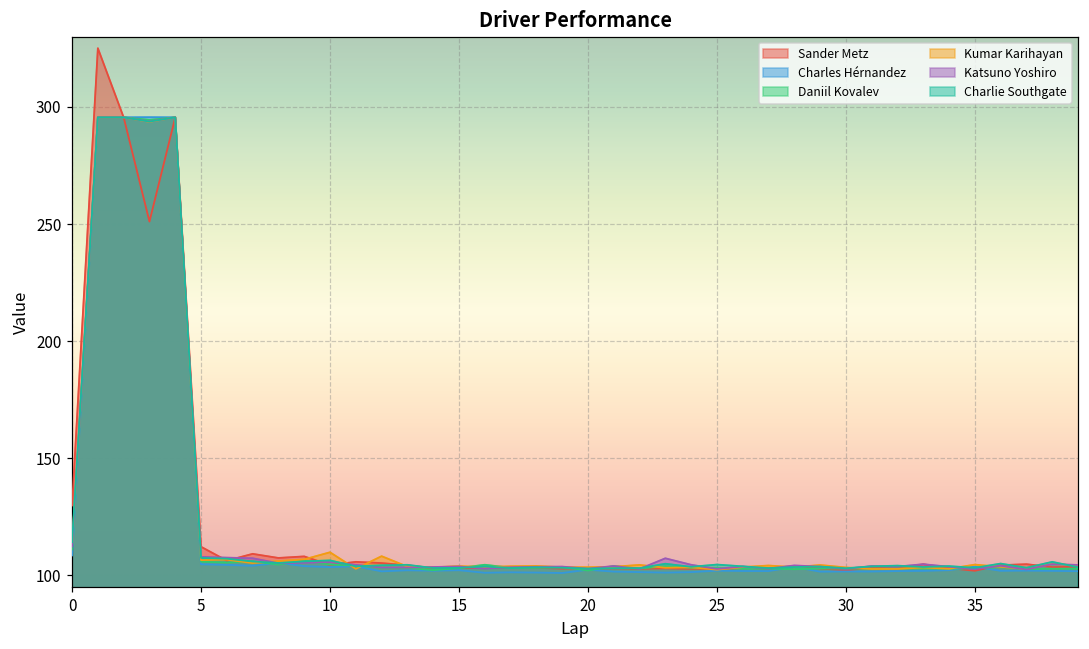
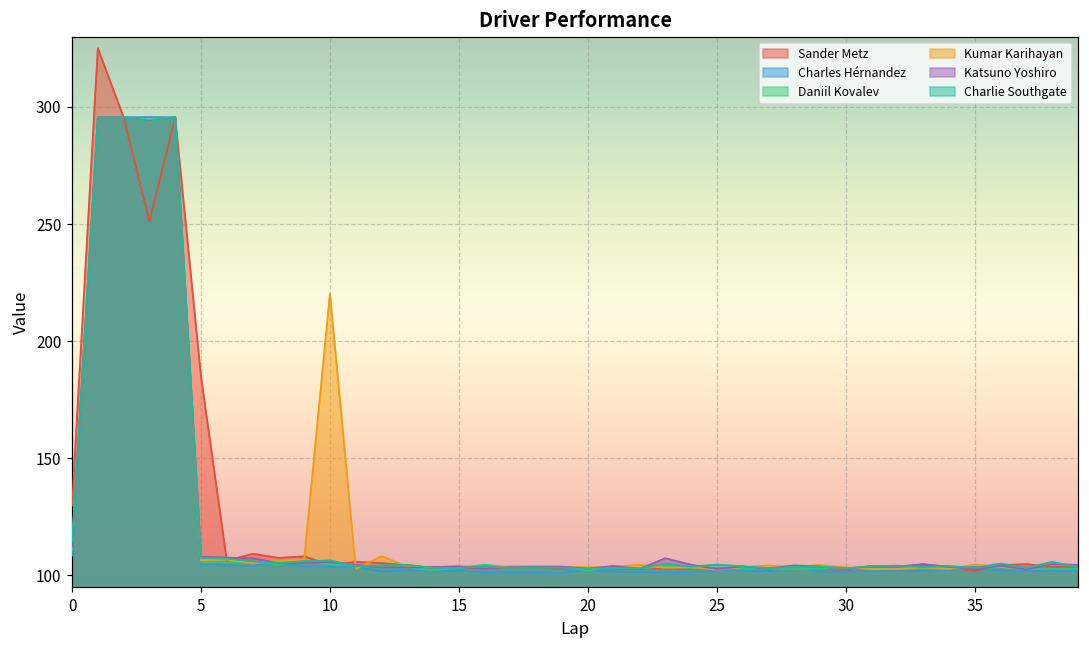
  {
    "Sander Metz": {
      "0": 130,
-     "5": 112
+     "5": 185
    },
    "Kumar Karihayan": {
-     "10": 110
+     "10": 220
    }
  }
